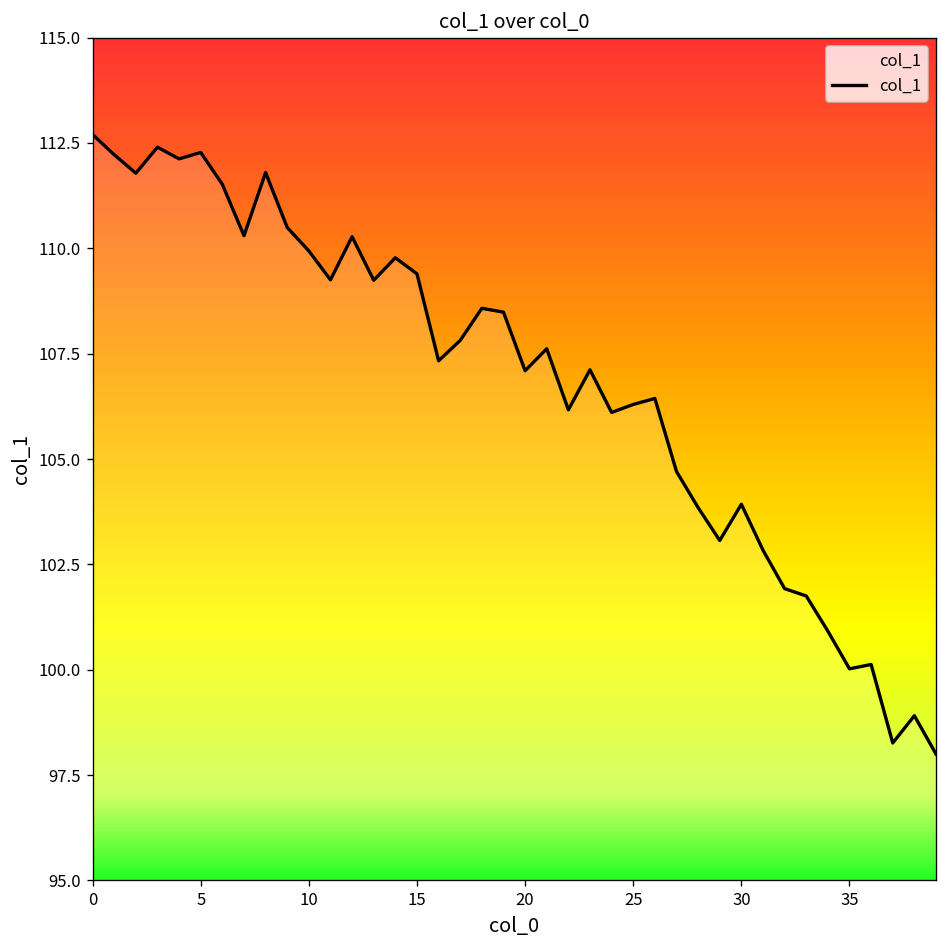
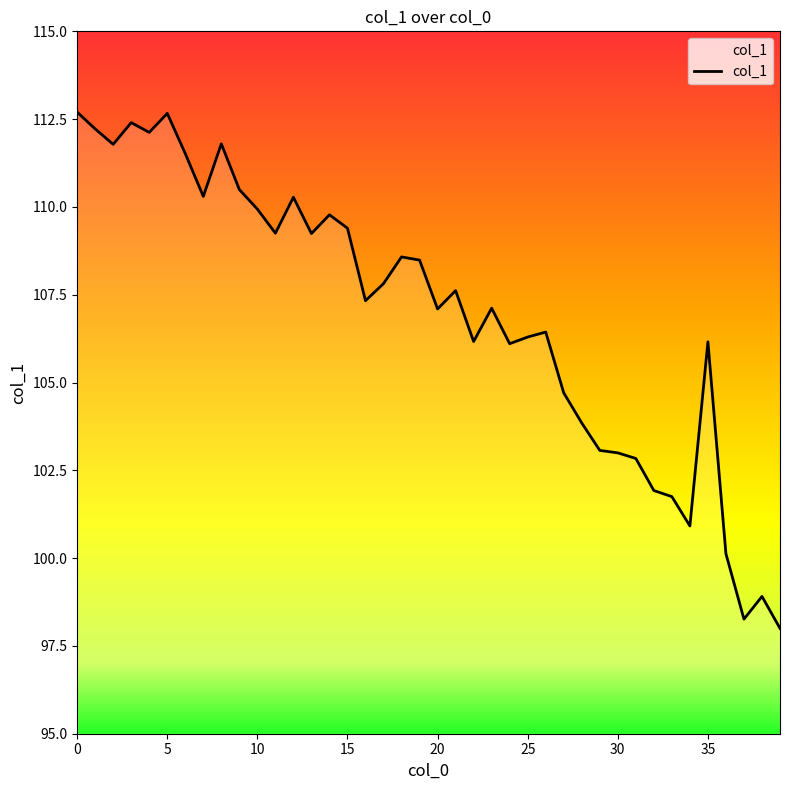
  {
    "0": 112.7,
-   "5": 112.3,
+   "5": 112.7,
    "10": 109.9,
    "15": 109.4,
    "20": 107.1,
    "25": 106.3,
-   "30": 103.9,
-   "35": 100.0
+   "30": 103.0,
+   "35": 106.2
  }
